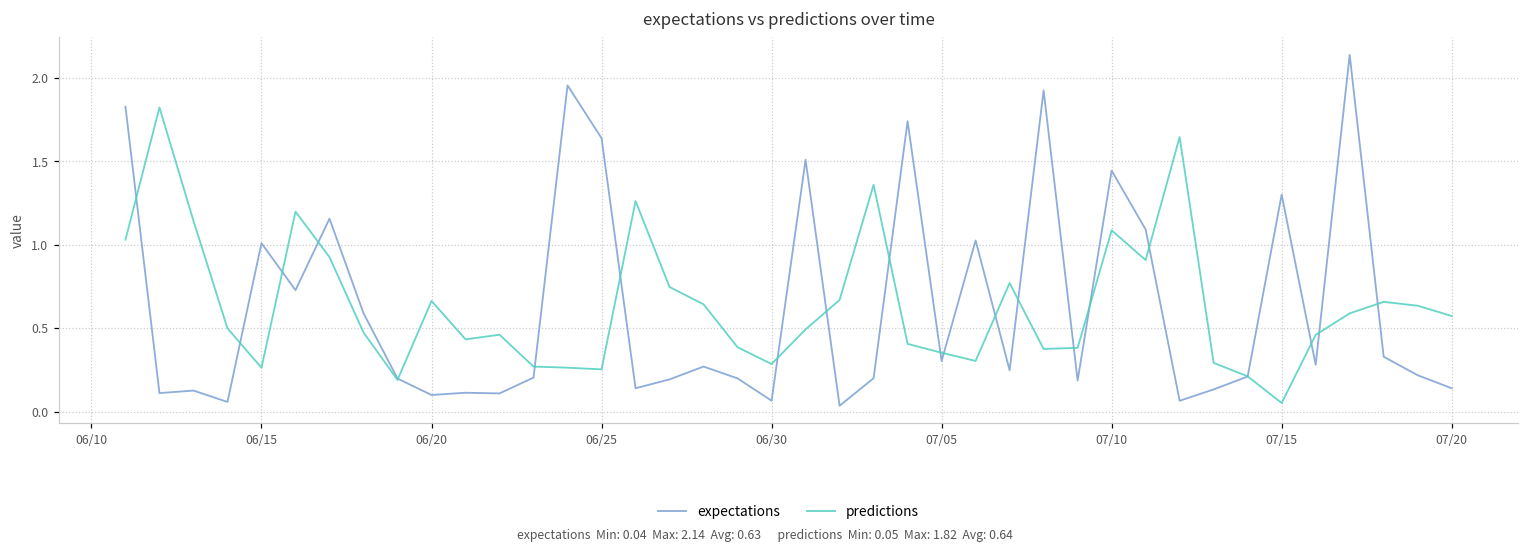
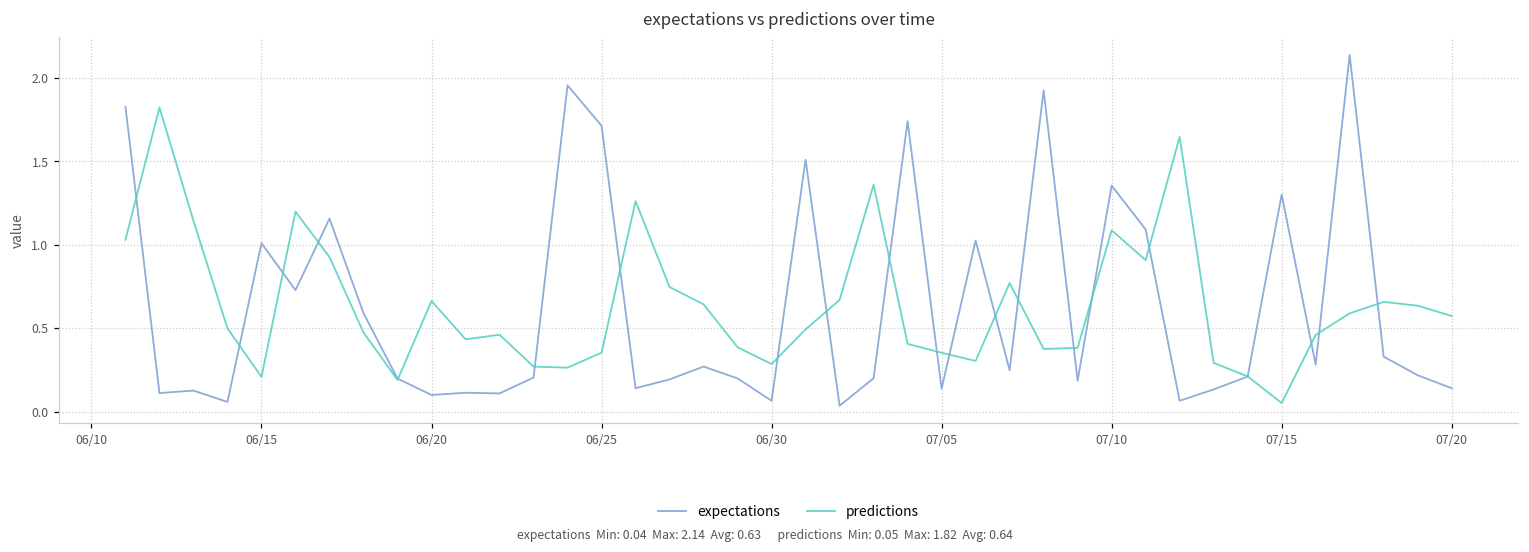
  {
    "expectations": {
      "06/15": 1.01,
      "06/20": 0.10,
-     "06/25": 1.64,
+     "06/25": 1.71,
      "06/30": 0.06,
-     "07/05": 0.30,
-     "07/10": 1.45,
+     "07/05": 0.14,
+     "07/10": 1.36,
      "07/15": 1.30,
      "07/20": 0.14
    },
    "predictions": {
-     "06/15": 0.26,
+     "06/15": 0.21,
      "06/20": 0.66,
-     "06/25": 0.25,
+     "06/25": 0.35,
      "06/30": 0.29,
      "07/05": 0.35,
      "07/10": 1.09,
      "07/15": 0.05,
      "07/20": 0.57
    }
  }
